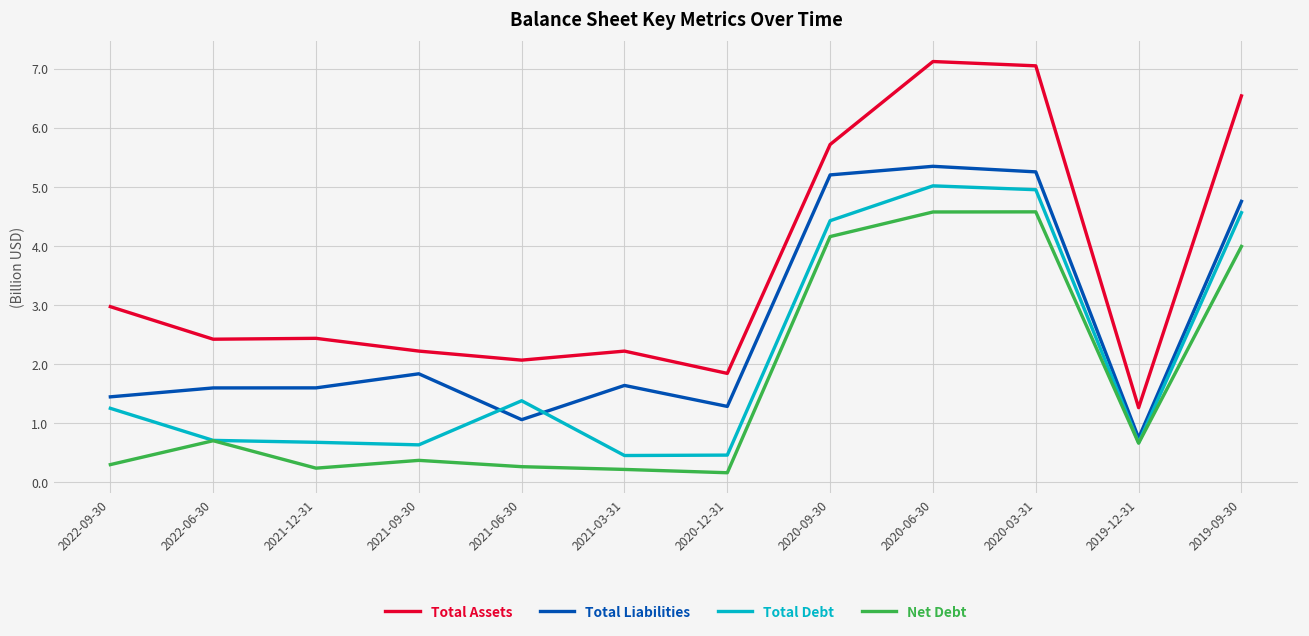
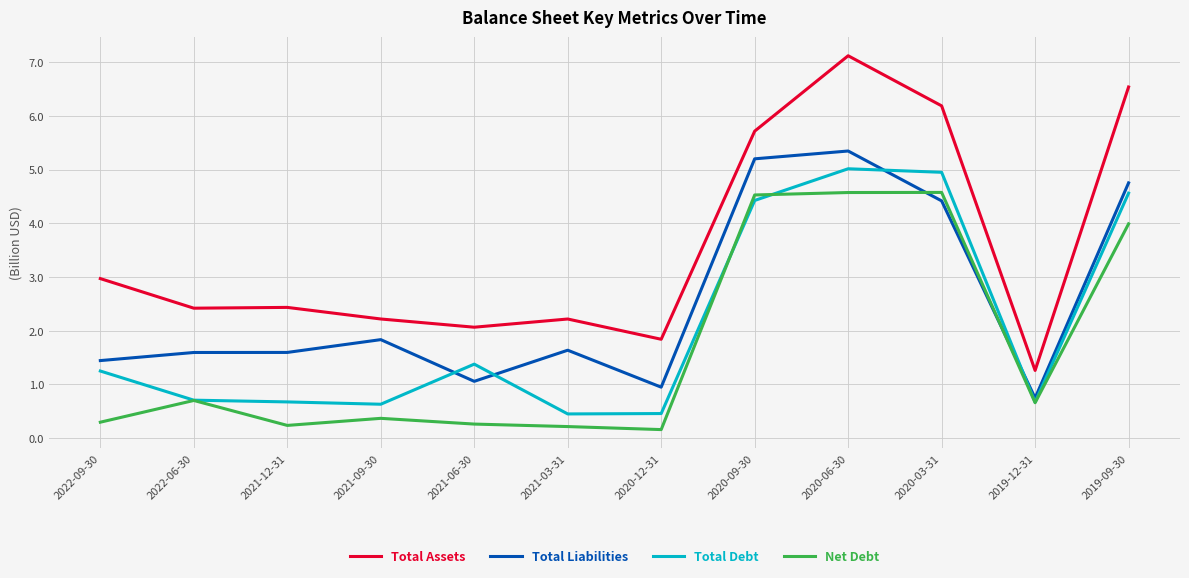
  {
    "Total Assets": {
      "2022-09-30": 3.0,
      "2022-06-30": 2.4,
      "2021-12-31": 2.4,
      "2021-09-30": 2.2,
      "2021-06-30": 2.1,
      "2021-03-31": 2.2,
      "2020-12-31": 1.8,
      "2020-09-30": 5.7,
      "2020-06-30": 7.1,
-     "2020-03-31": 7.0,
+     "2020-03-31": 6.2,
      "2019-12-31": 1.3,
      "2019-09-30": 6.5
    },
    "Total Liabilities": {
      "2022-09-30": 1.4,
      "2022-06-30": 1.6,
      "2021-12-31": 1.6,
      "2021-09-30": 1.8,
      "2021-06-30": 1.1,
      "2021-03-31": 1.6,
-     "2020-12-31": 1.3,
+     "2020-12-31": 0.9,
      "2020-09-30": 5.2,
      "2020-06-30": 5.3,
-     "2020-03-31": 5.3,
+     "2020-03-31": 4.4,
      "2019-12-31": 0.7,
      "2019-09-30": 4.8
    },
    "Total Debt": {
      "2022-09-30": 1.2,
      "2021-12-31": 0.7,
      "2021-09-30": 0.6,
      "2021-06-30": 1.4,
      "2021-03-31": 0.4,
      "2020-12-31": 0.5,
      "2020-09-30": 4.4,
      "2020-06-30": 5.0,
      "2020-03-31": 5.0,
      "2019-09-30": 4.6
    },
    "Net Debt": {
      "2022-09-30": 0.3,
      "2021-12-31": 0.2,
      "2021-09-30": 0.4,
      "2021-06-30": 0.3,
      "2021-03-31": 0.2,
      "2020-12-31": 0.2,
-     "2020-09-30": 4.2,
+     "2020-09-30": 4.5,
      "2020-06-30": 4.6,
      "2020-03-31": 4.6,
      "2019-09-30": 4.0
    }
  }
